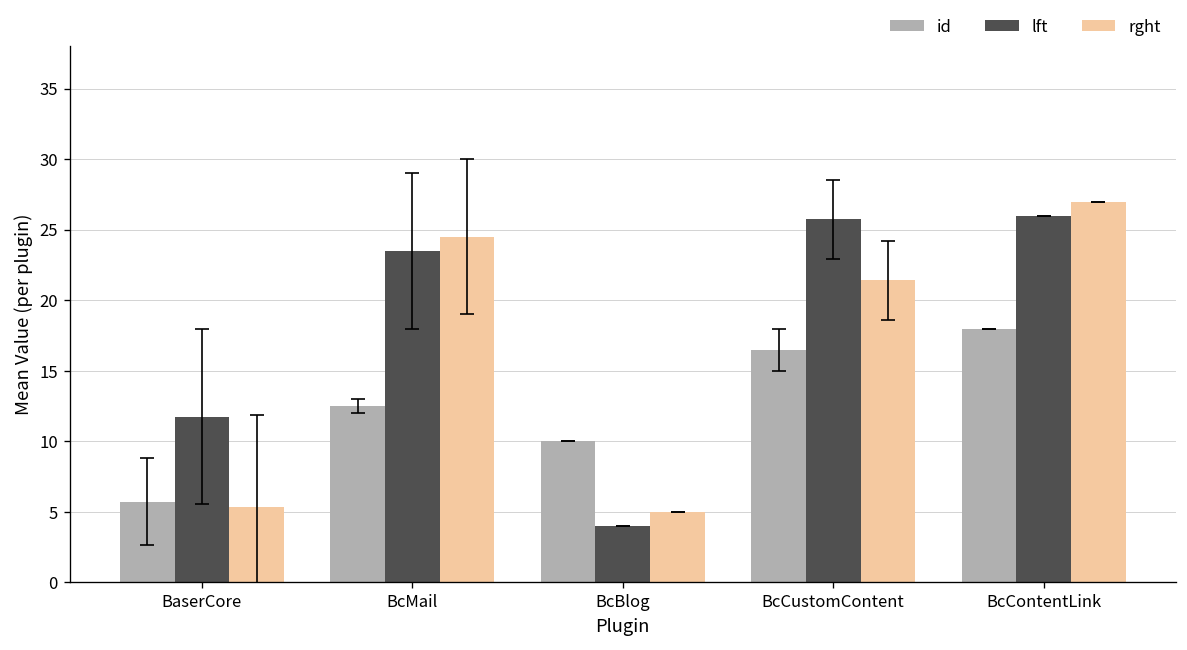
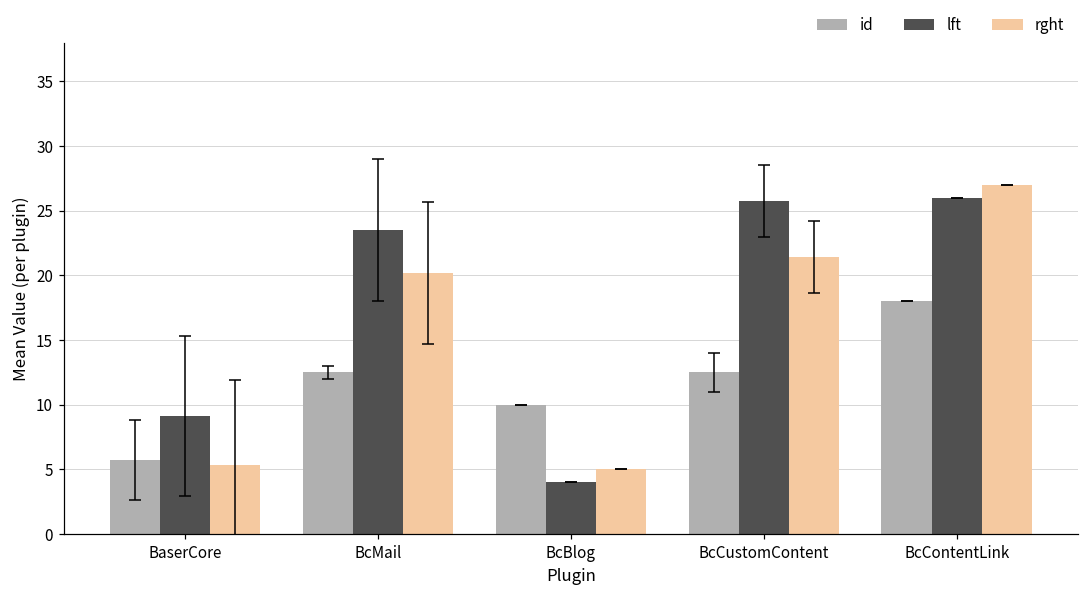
  {
    "id": {
      "BaserCore": 5.7,
      "BcMail": 12.5,
      "BcBlog": 10.0,
-     "BcCustomContent": 16.5,
+     "BcCustomContent": 12.5,
      "BcContentLink": 18.0
    },
    "lft": {
-     "BaserCore": 11.8,
+     "BaserCore": 9.1,
      "BcMail": 23.5,
      "BcBlog": 4.0,
      "BcCustomContent": 25.8,
      "BcContentLink": 26.0
    },
    "rght": {
      "BaserCore": 5.4,
-     "BcMail": 24.5,
+     "BcMail": 20.2,
      "BcBlog": 5.0,
      "BcCustomContent": 21.4,
      "BcContentLink": 27.0
    }
  }
